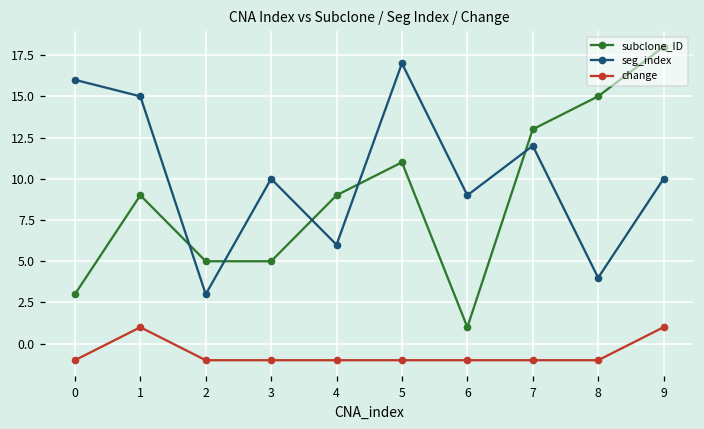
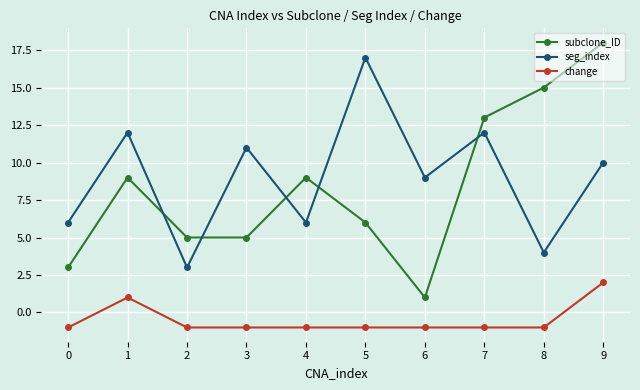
  {
    "subclone_ID": {
      "0": 3,
      "1": 9,
      "2": 5,
      "3": 5,
      "4": 9,
-     "5": 11,
+     "5": 6,
      "6": 1,
      "7": 13,
      "8": 15
    },
    "seg_index": {
-     "0": 16,
-     "1": 15,
+     "0": 6,
+     "1": 12,
      "2": 3,
-     "3": 10,
+     "3": 11,
      "4": 6,
      "5": 17,
      "6": 9,
      "7": 12,
      "8": 4,
      "9": 10
    },
    "change": {
      "0": -1,
      "1": 1,
      "2": -1,
      "3": -1,
      "4": -1,
      "5": -1,
      "6": -1,
      "7": -1,
      "8": -1,
-     "9": 1
+     "9": 2
    }
  }
